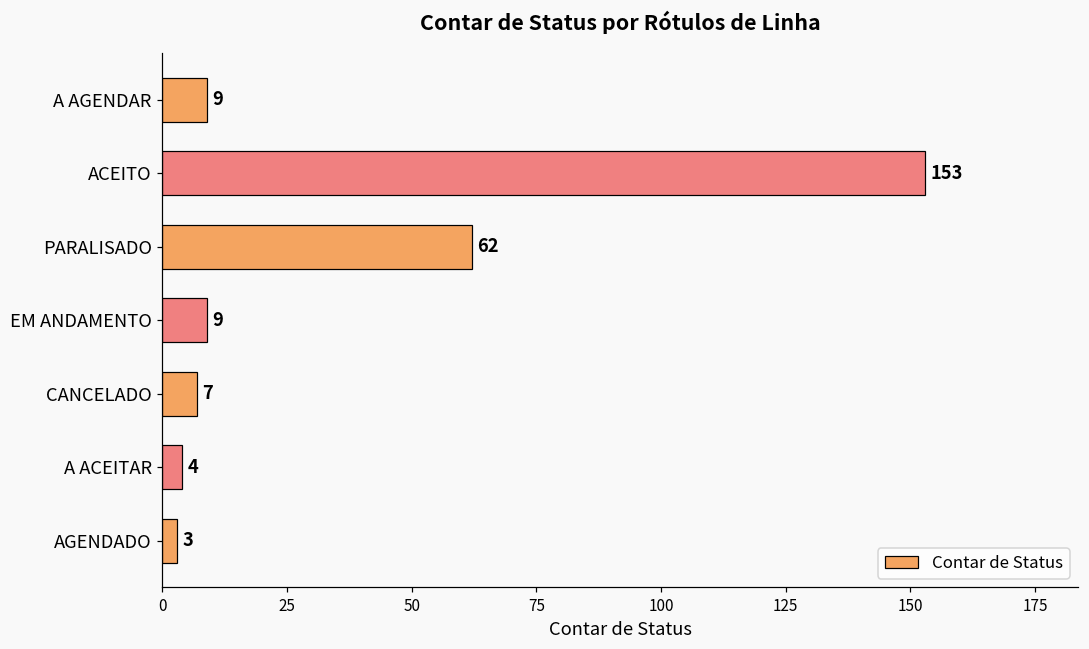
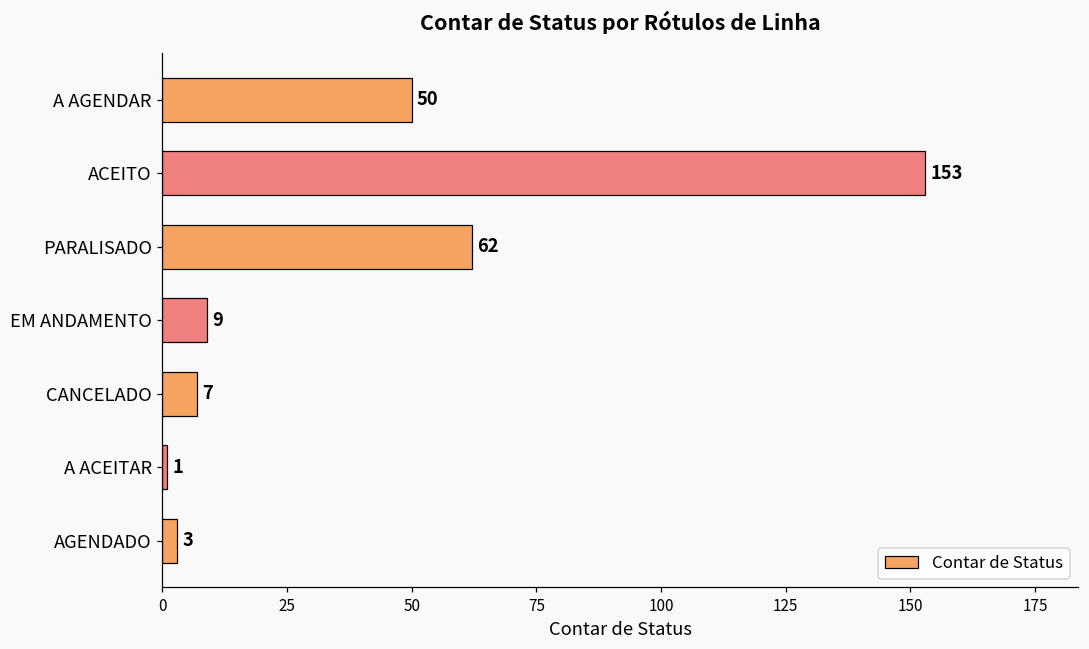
  {
-   "A AGENDAR": 9,
+   "A AGENDAR": 50,
    "ACEITO": 153,
    "PARALISADO": 62,
    "EM ANDAMENTO": 9,
    "CANCELADO": 7,
-   "A ACEITAR": 4,
+   "A ACEITAR": 1,
    "AGENDADO": 3
  }
